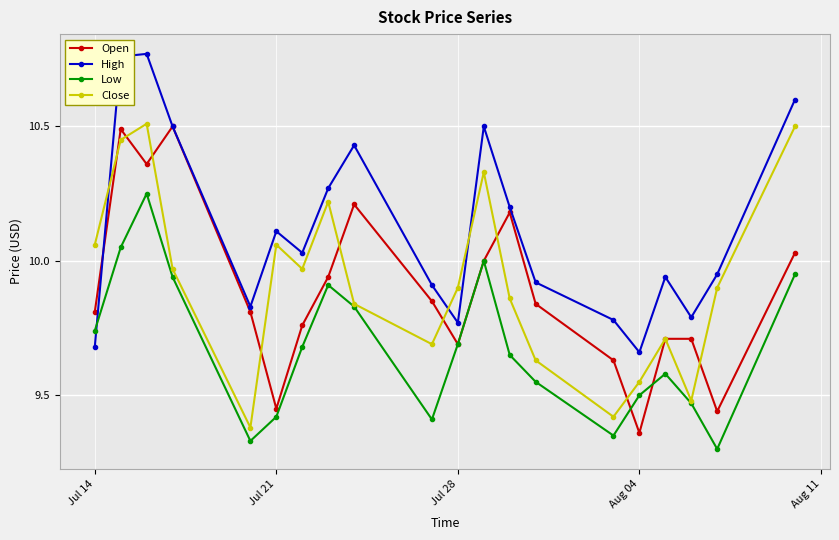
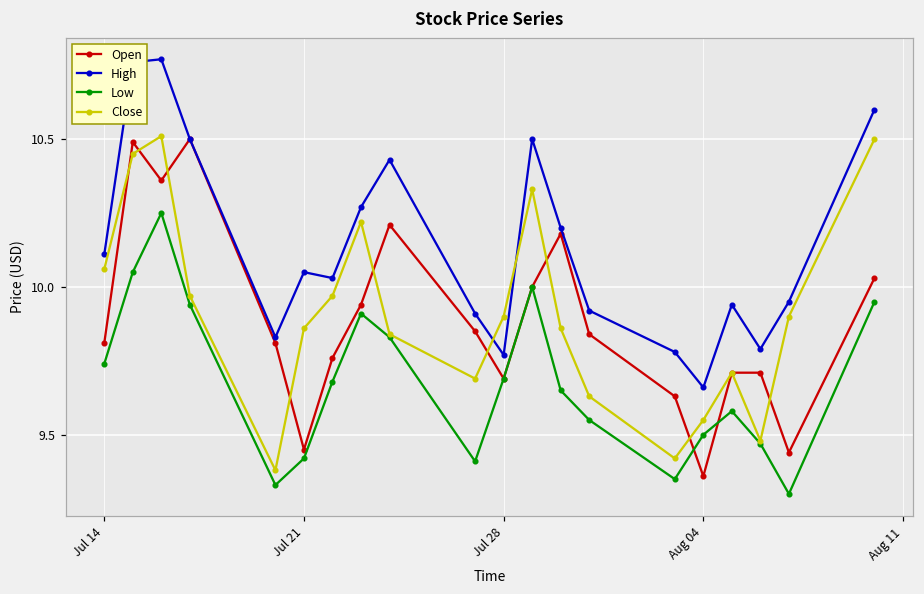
  {
    "Open": {
      "Jul 14": 9.81,
      "Jul 21": 9.45,
      "Aug 04": 9.36
    },
    "High": {
-     "Jul 14": 9.68,
-     "Jul 21": 10.11,
+     "Jul 14": 10.11,
+     "Jul 21": 10.05,
      "Jul 28": 9.77,
      "Aug 04": 9.66
    },
    "Low": {
      "Jul 14": 9.74,
      "Jul 21": 9.42,
      "Aug 04": 9.50
    },
    "Close": {
      "Jul 14": 10.06,
-     "Jul 21": 10.06,
+     "Jul 21": 9.86,
      "Jul 28": 9.90,
      "Aug 04": 9.55
    }
  }
